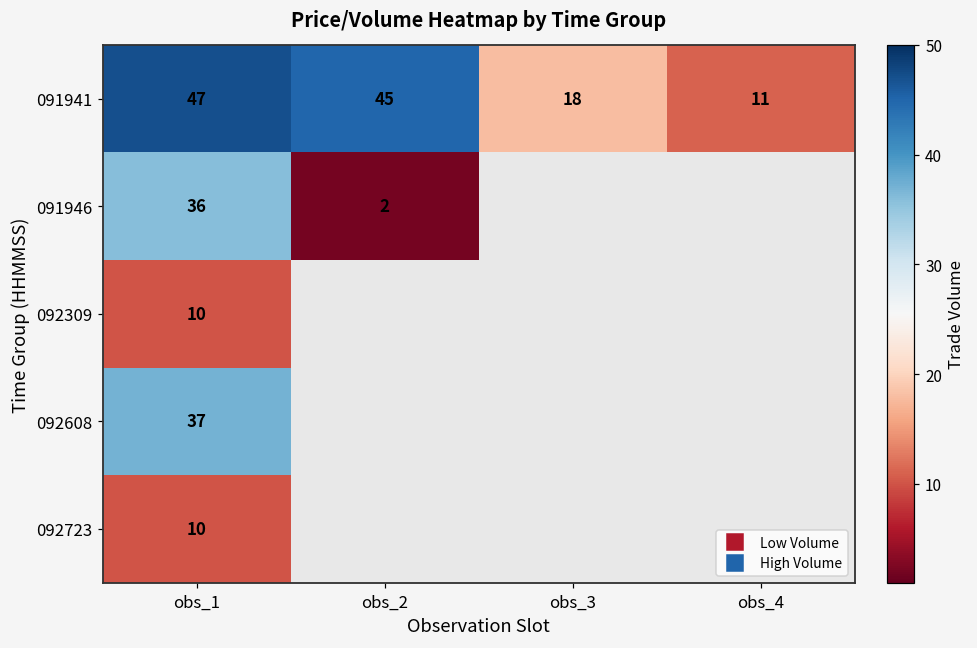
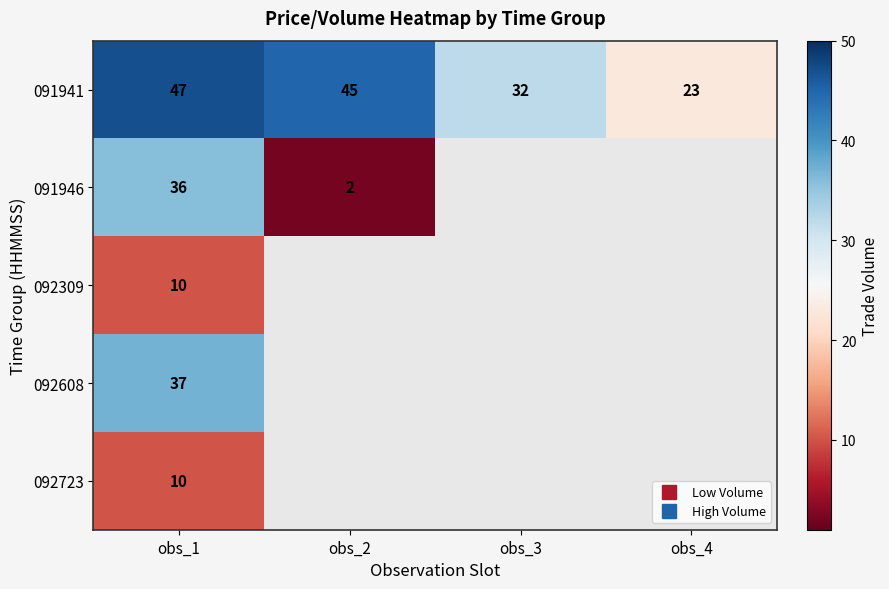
  {
    "091941": {
      "obs_1": 47,
      "obs_2": 45,
-     "obs_3": 18,
-     "obs_4": 11
+     "obs_3": 32,
+     "obs_4": 23
    },
    "091946": {
      "obs_1": 36,
      "obs_2": 2
    },
    "092309": {
      "obs_1": 10
    },
    "092608": {
      "obs_1": 37
    },
    "092723": {
      "obs_1": 10
    }
  }
